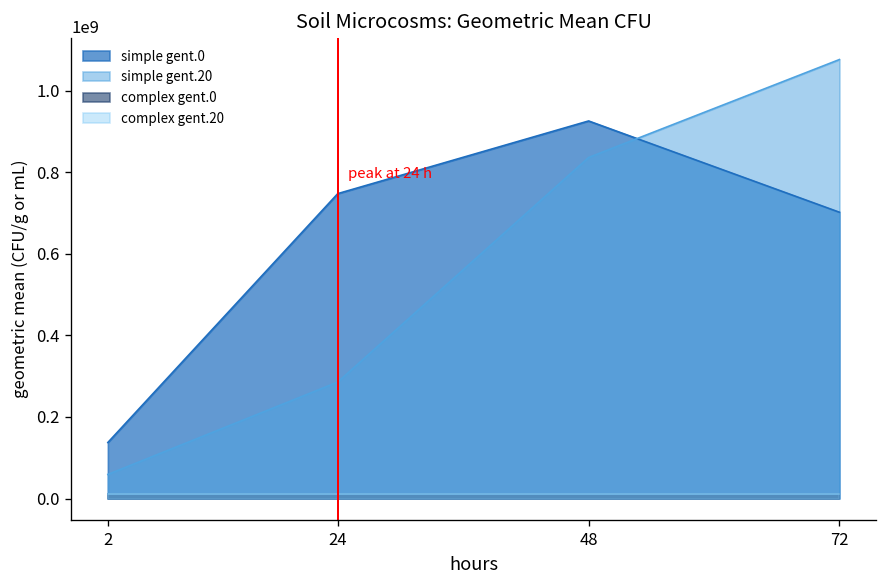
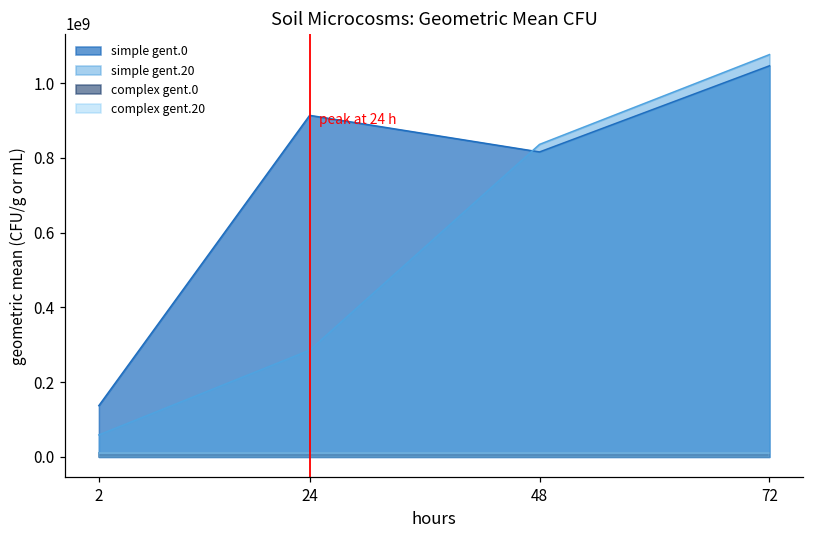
  {
    "simple gent.0": {
      "2": 140000000,
-     "24": 750000000,
-     "48": 930000000,
-     "72": 700000000
+     "24": 910000000,
+     "48": 820000000,
+     "72": 1050000000
    },
    "simple gent.20": {
      "2": 60000000,
      "24": 290000000,
      "48": 840000000,
      "72": 1080000000
    },
    "complex gent.20": {
      "2": 10000000,
      "24": 10000000,
      "48": 10000000,
      "72": 10000000
    }
  }
